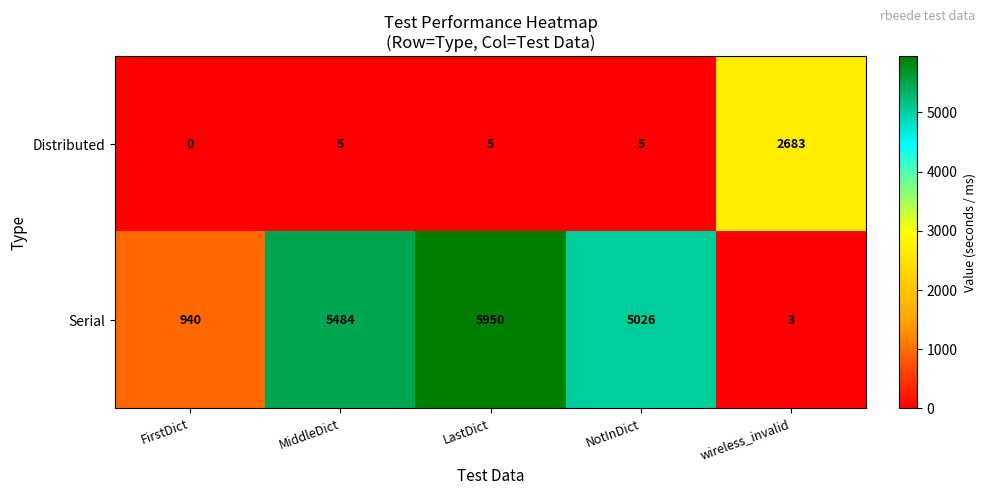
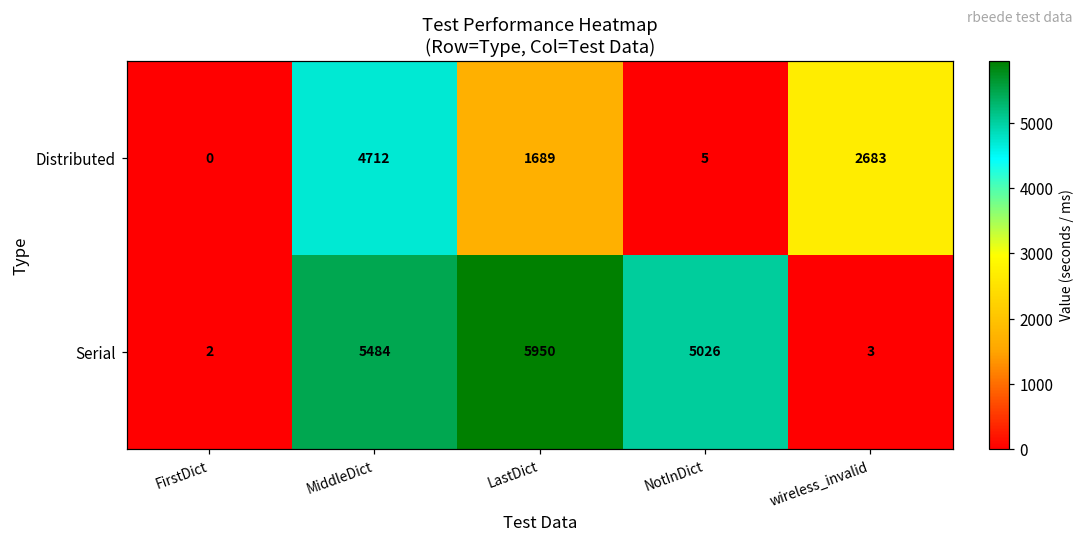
  {
    "Distributed": {
      "FirstDict": 0,
-     "MiddleDict": 5,
-     "LastDict": 5,
+     "MiddleDict": 4712,
+     "LastDict": 1689,
      "NotInDict": 5,
      "wireless_invalid": 2683
    },
    "Serial": {
-     "FirstDict": 940,
+     "FirstDict": 2,
      "MiddleDict": 5484,
      "LastDict": 5950,
      "NotInDict": 5026,
      "wireless_invalid": 3
    }
  }
